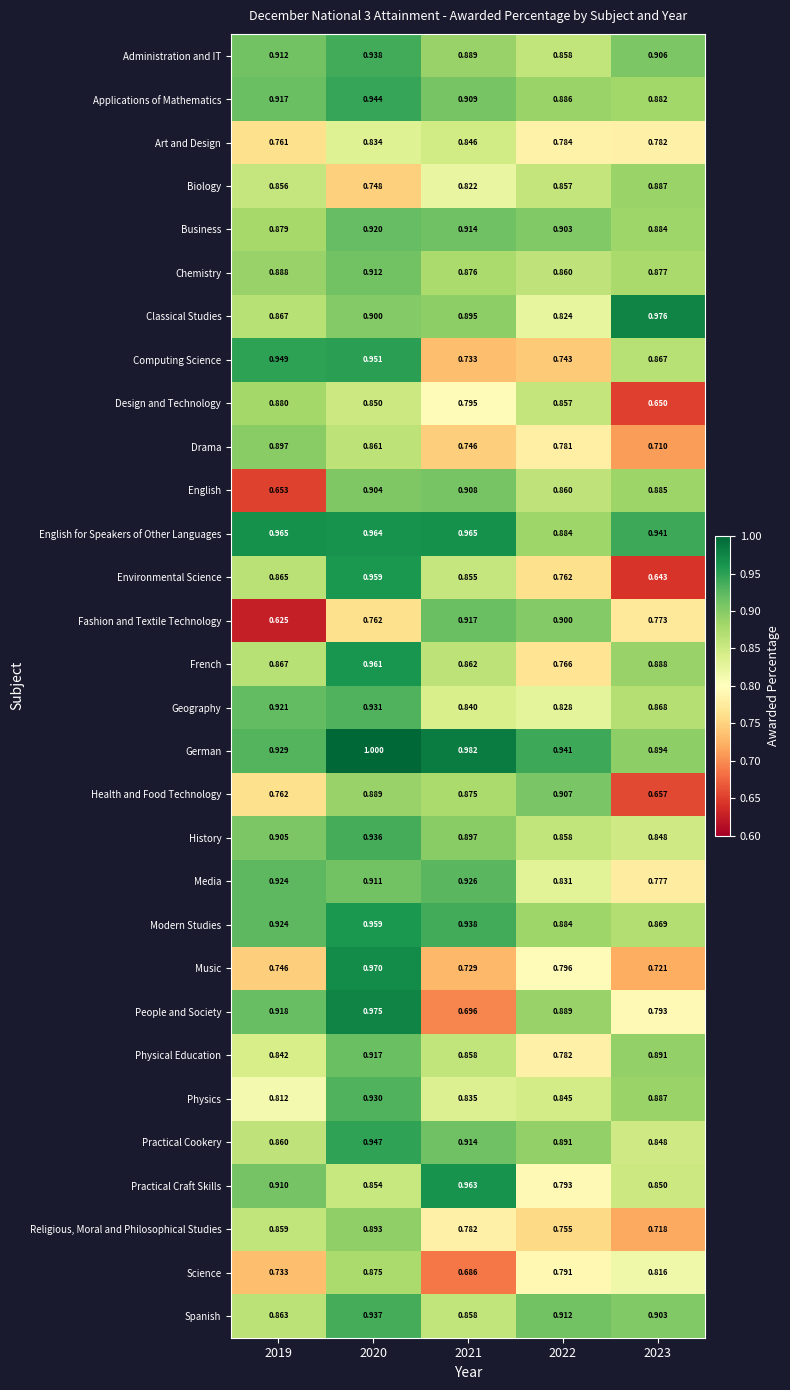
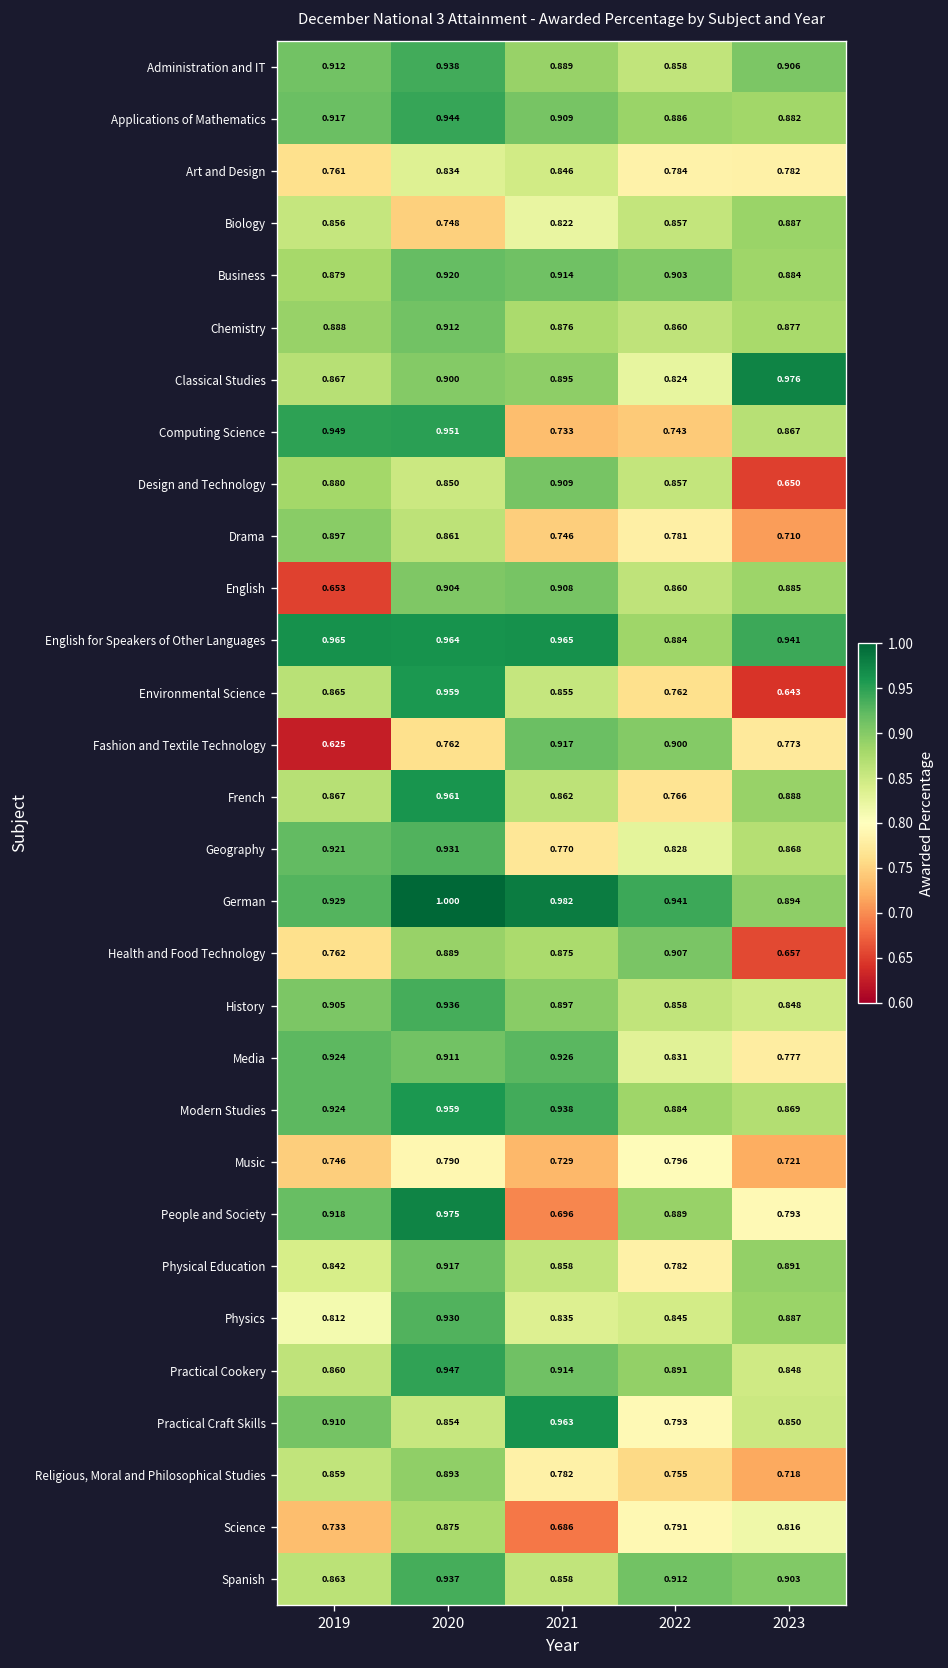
  {
    "Administration and IT": {
      "2019": 0.912,
      "2020": 0.938,
      "2021": 0.889,
      "2022": 0.858,
      "2023": 0.906
    },
    "Applications of Mathematics": {
      "2019": 0.917,
      "2020": 0.944,
      "2021": 0.909,
      "2022": 0.886,
      "2023": 0.882
    },
    "Art and Design": {
      "2019": 0.761,
      "2020": 0.834,
      "2021": 0.846,
      "2022": 0.784,
      "2023": 0.782
    },
    "Biology": {
      "2019": 0.856,
      "2020": 0.748,
      "2021": 0.822,
      "2022": 0.857,
      "2023": 0.887
    },
    "Business": {
      "2019": 0.879,
      "2020": 0.920,
      "2021": 0.914,
      "2022": 0.903,
      "2023": 0.884
    },
    "Chemistry": {
      "2019": 0.888,
      "2020": 0.912,
      "2021": 0.876,
      "2022": 0.860,
      "2023": 0.877
    },
    "Classical Studies": {
      "2019": 0.867,
      "2020": 0.900,
      "2021": 0.895,
      "2022": 0.824,
      "2023": 0.976
    },
    "Computing Science": {
      "2019": 0.949,
      "2020": 0.951,
      "2021": 0.733,
      "2022": 0.743,
      "2023": 0.867
    },
    "Design and Technology": {
      "2019": 0.880,
      "2020": 0.850,
-     "2021": 0.795,
+     "2021": 0.909,
      "2022": 0.857,
      "2023": 0.650
    },
    "Drama": {
      "2019": 0.897,
      "2020": 0.861,
      "2021": 0.746,
      "2022": 0.781,
      "2023": 0.710
    },
    "English": {
      "2019": 0.653,
      "2020": 0.904,
      "2021": 0.908,
      "2022": 0.860,
      "2023": 0.885
    },
    "English for Speakers of Other Languages": {
      "2019": 0.965,
      "2020": 0.964,
      "2021": 0.965,
      "2022": 0.884,
      "2023": 0.941
    },
    "Environmental Science": {
      "2019": 0.865,
      "2020": 0.959,
      "2021": 0.855,
      "2022": 0.762,
      "2023": 0.643
    },
    "Fashion and Textile Technology": {
      "2019": 0.625,
      "2020": 0.762,
      "2021": 0.917,
      "2022": 0.900,
      "2023": 0.773
    },
    "French": {
      "2019": 0.867,
      "2020": 0.961,
      "2021": 0.862,
      "2022": 0.766,
      "2023": 0.888
    },
    "Geography": {
      "2019": 0.921,
      "2020": 0.931,
-     "2021": 0.840,
+     "2021": 0.770,
      "2022": 0.828,
      "2023": 0.868
    },
    "German": {
      "2019": 0.929,
      "2020": 1.000,
      "2021": 0.982,
      "2022": 0.941,
      "2023": 0.894
    },
    "Health and Food Technology": {
      "2019": 0.762,
      "2020": 0.889,
      "2021": 0.875,
      "2022": 0.907,
      "2023": 0.657
    },
    "History": {
      "2019": 0.905,
      "2020": 0.936,
      "2021": 0.897,
      "2022": 0.858,
      "2023": 0.848
    },
    "Media": {
      "2019": 0.924,
      "2020": 0.911,
      "2021": 0.926,
      "2022": 0.831,
      "2023": 0.777
    },
    "Modern Studies": {
      "2019": 0.924,
      "2020": 0.959,
      "2021": 0.938,
      "2022": 0.884,
      "2023": 0.869
    },
    "Music": {
      "2019": 0.746,
-     "2020": 0.970,
+     "2020": 0.790,
      "2021": 0.729,
      "2022": 0.796,
      "2023": 0.721
    },
    "People and Society": {
      "2019": 0.918,
      "2020": 0.975,
      "2021": 0.696,
      "2022": 0.889,
      "2023": 0.793
    },
    "Physical Education": {
      "2019": 0.842,
      "2020": 0.917,
      "2021": 0.858,
      "2022": 0.782,
      "2023": 0.891
    },
    "Physics": {
      "2019": 0.812,
      "2020": 0.930,
      "2021": 0.835,
      "2022": 0.845,
      "2023": 0.887
    },
    "Practical Cookery": {
      "2019": 0.860,
      "2020": 0.947,
      "2021": 0.914,
      "2022": 0.891,
      "2023": 0.848
    },
    "Practical Craft Skills": {
      "2019": 0.910,
      "2020": 0.854,
      "2021": 0.963,
      "2022": 0.793,
      "2023": 0.850
    },
    "Religious, Moral and Philosophical Studies": {
      "2019": 0.859,
      "2020": 0.893,
      "2021": 0.782,
      "2022": 0.755,
      "2023": 0.718
    },
    "Science": {
      "2019": 0.733,
      "2020": 0.875,
      "2021": 0.686,
      "2022": 0.791,
      "2023": 0.816
    },
    "Spanish": {
      "2019": 0.863,
      "2020": 0.937,
      "2021": 0.858,
      "2022": 0.912,
      "2023": 0.903
    }
  }
